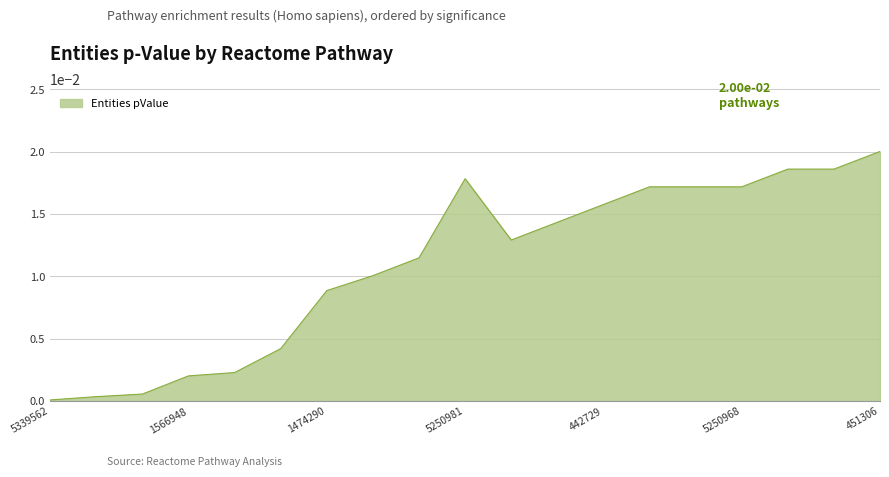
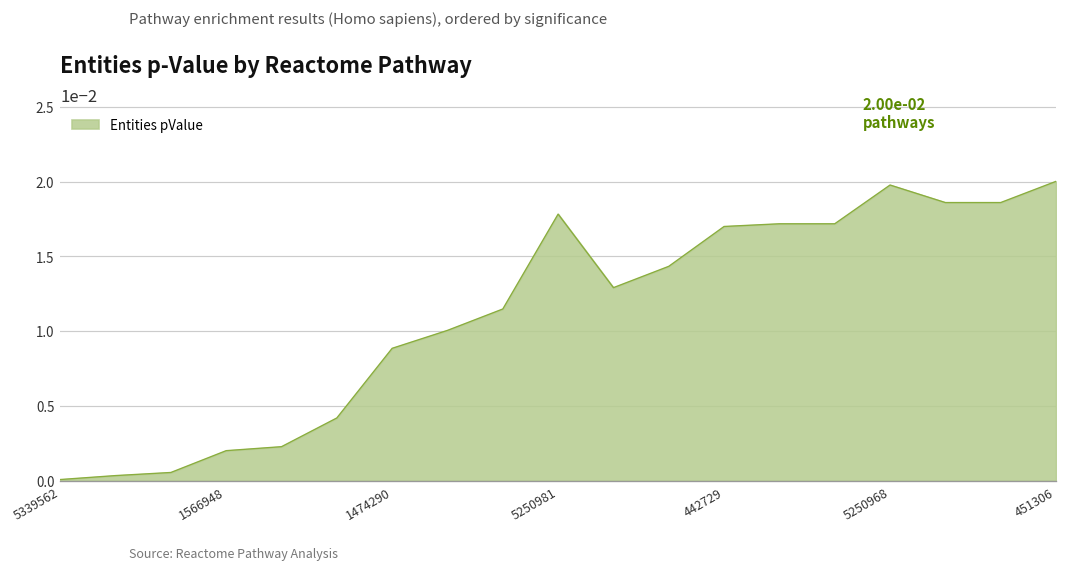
  {
    "5339562": 0.0001,
    "1566948": 0.0020,
    "1474290": 0.0089,
    "5250981": 0.0178,
-   "442729": 0.0158,
-   "5250968": 0.0172,
+   "442729": 0.0170,
+   "5250968": 0.0198,
    "451306": 0.0200
  }
